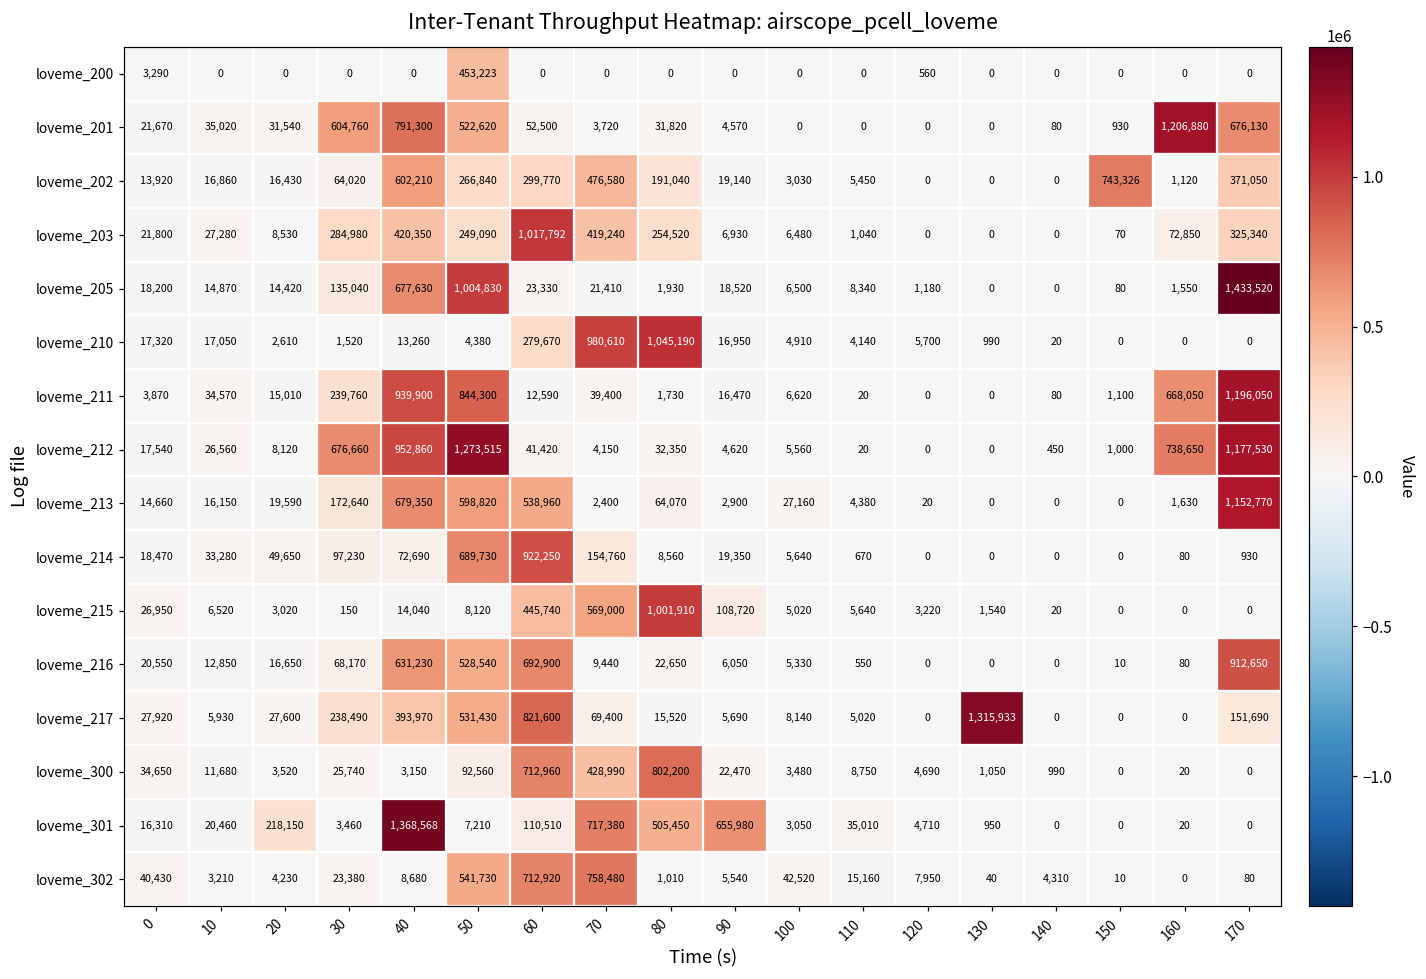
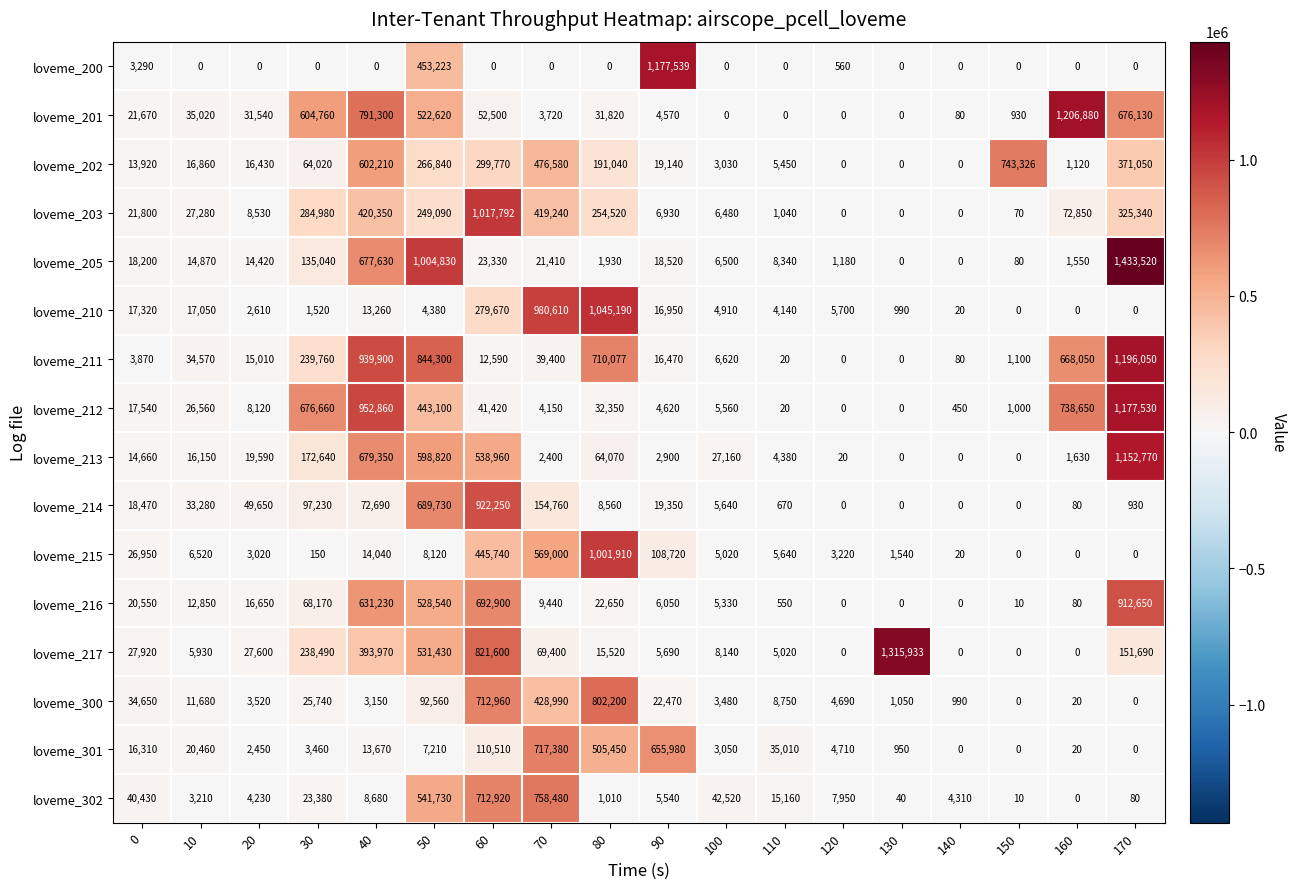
  {
    "loveme_200": {
      "0": "3,290",
      "10": "0",
      "20": "0",
      "30": "0",
      "40": "0",
      "50": "453,223",
      "60": "0",
      "70": "0",
      "80": "0",
-     "90": "0",
+     "90": "1,177,539",
      "100": "0",
      "110": "0",
      "120": "560",
      "130": "0",
      "140": "0",
      "150": "0",
      "160": "0",
      "170": "0"
    },
    "loveme_211": {
      "0": "3,870",
      "10": "34,570",
      "20": "15,010",
      "30": "239,760",
      "40": "939,900",
      "50": "844,300",
      "60": "12,590",
      "70": "39,400",
-     "80": "1,730",
+     "80": "710,077",
      "90": "16,470",
      "100": "6,620",
      "110": "20",
      "120": "0",
      "130": "0",
      "140": "80",
      "150": "1,100",
      "160": "668,050",
      "170": "1,196,050"
    },
    "loveme_212": {
      "0": "17,540",
      "10": "26,560",
      "20": "8,120",
      "30": "676,660",
      "40": "952,860",
-     "50": "1,273,515",
+     "50": "443,100",
      "60": "41,420",
      "70": "4,150",
      "80": "32,350",
      "90": "4,620",
      "100": "5,560",
      "110": "20",
      "120": "0",
      "130": "0",
      "140": "450",
      "150": "1,000",
      "160": "738,650",
      "170": "1,177,530"
    },
    "loveme_301": {
      "0": "16,310",
      "10": "20,460",
-     "20": "218,150",
+     "20": "2,450",
      "30": "3,460",
-     "40": "1,368,568",
+     "40": "13,670",
      "50": "7,210",
      "60": "110,510",
      "70": "717,380",
      "80": "505,450",
      "90": "655,980",
      "100": "3,050",
      "110": "35,010",
      "120": "4,710",
      "130": "950",
      "140": "0",
      "150": "0",
      "160": "20",
      "170": "0"
    }
  }
